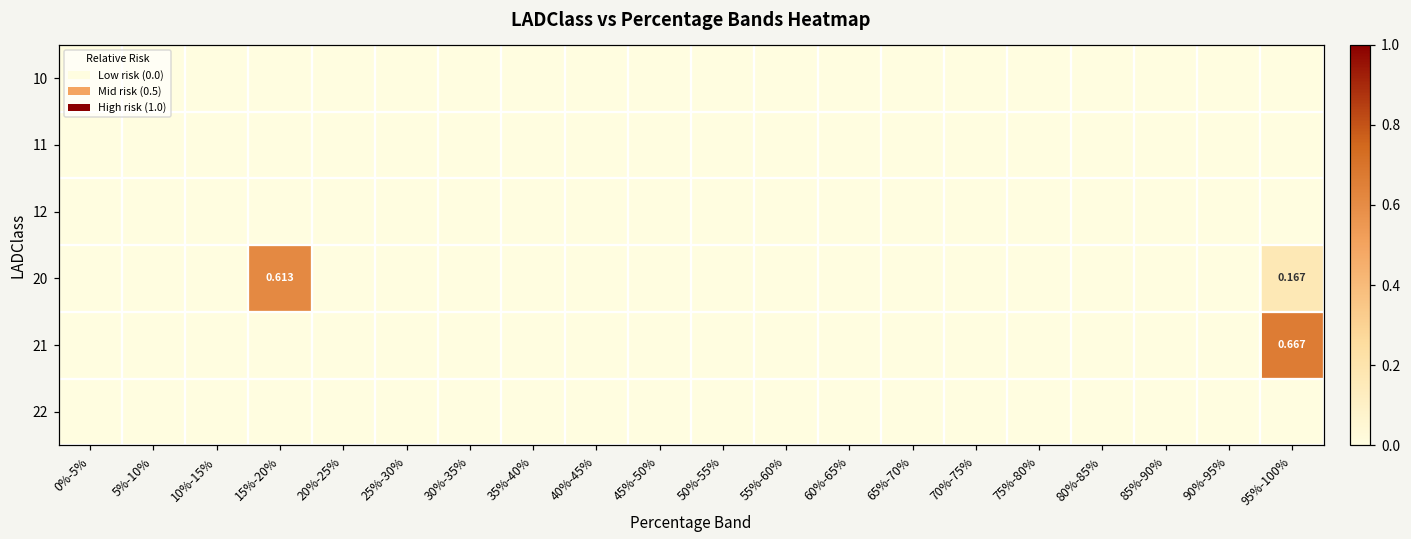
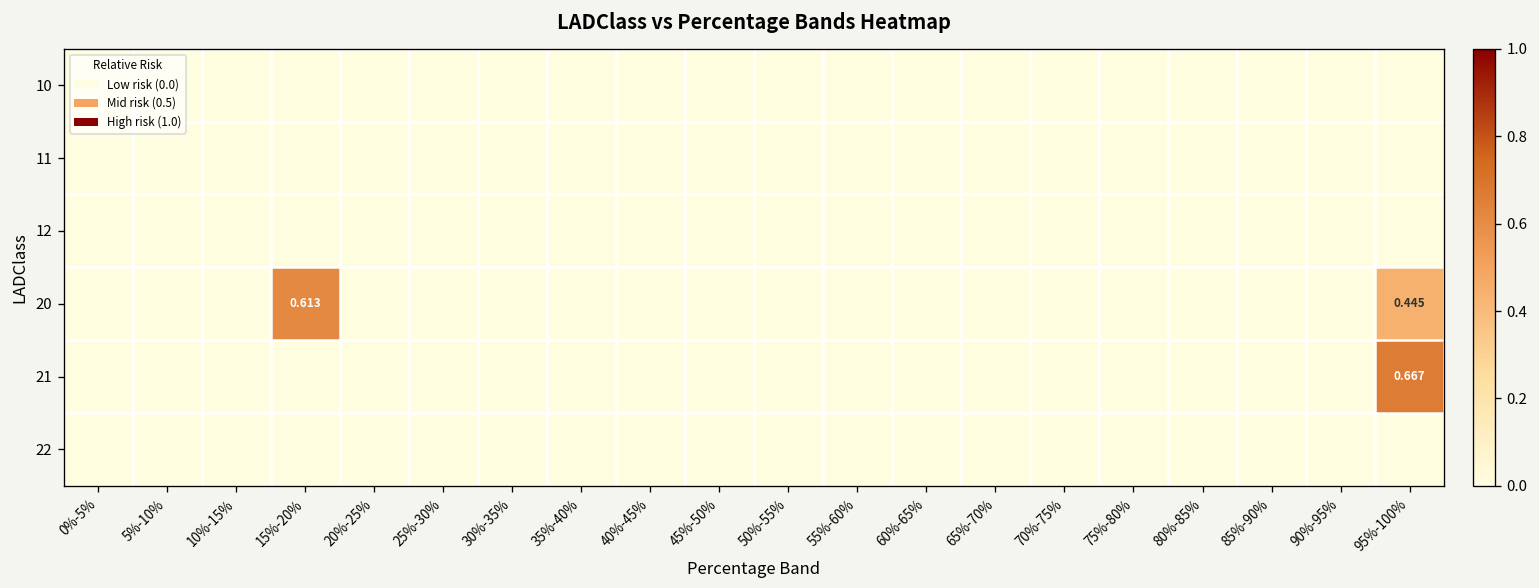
  {
    "20": {
      "15%-20%": 0.613,
-     "95%-100%": 0.167
+     "95%-100%": 0.445
    },
    "21": {
      "95%-100%": 0.667
    }
  }
